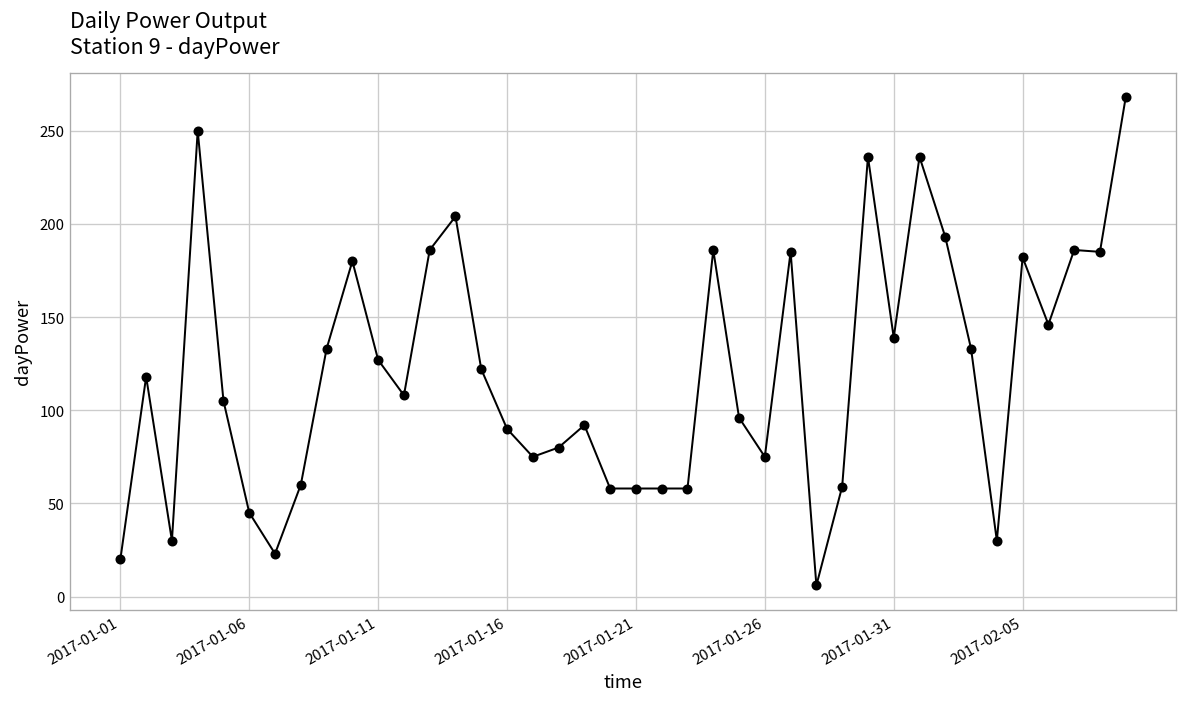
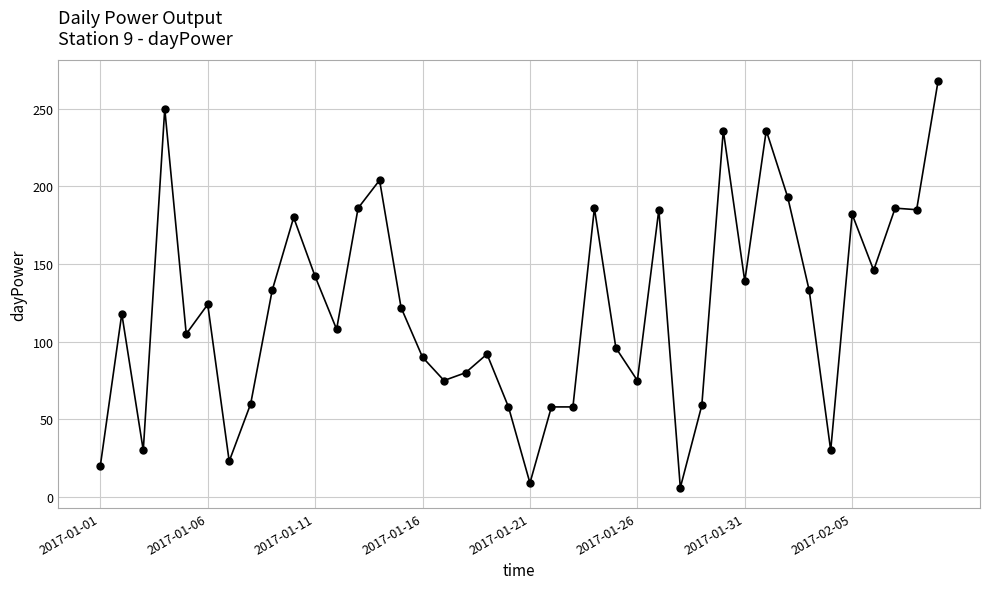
  {
    "2017-01-01": 20,
-   "2017-01-06": 45,
-   "2017-01-11": 127,
+   "2017-01-06": 124,
+   "2017-01-11": 142,
    "2017-01-16": 90,
-   "2017-01-21": 58,
+   "2017-01-21": 9,
    "2017-01-26": 75,
    "2017-01-31": 139,
    "2017-02-05": 182
  }
